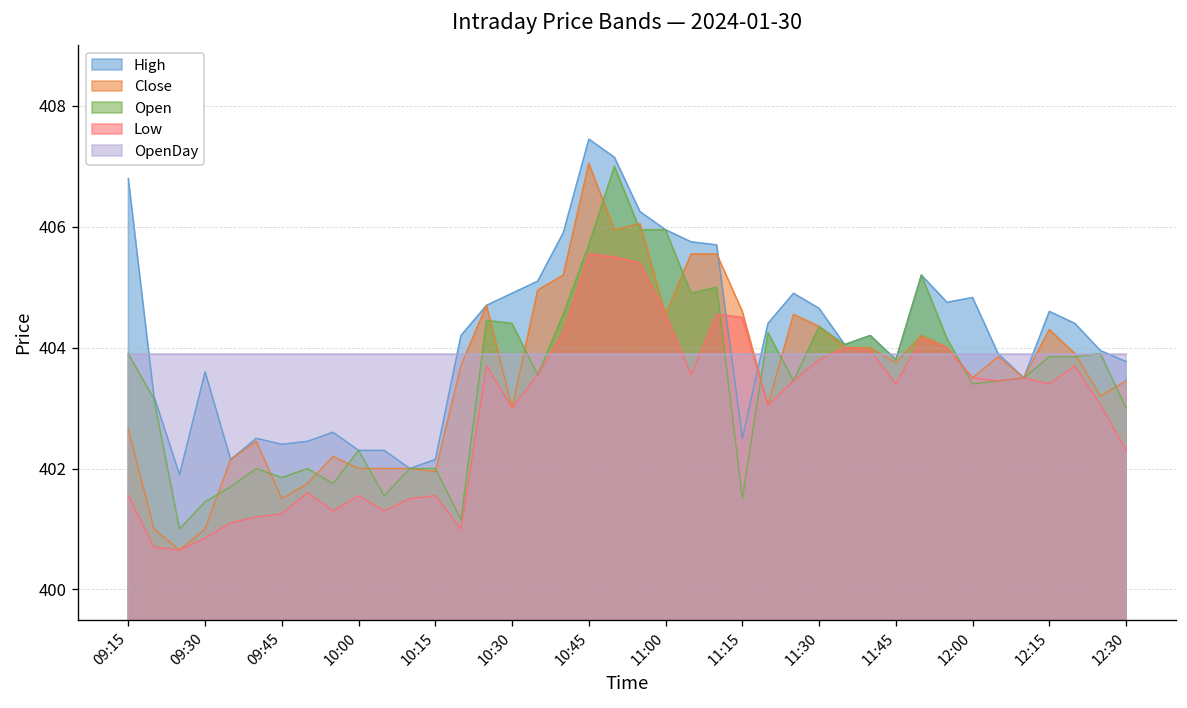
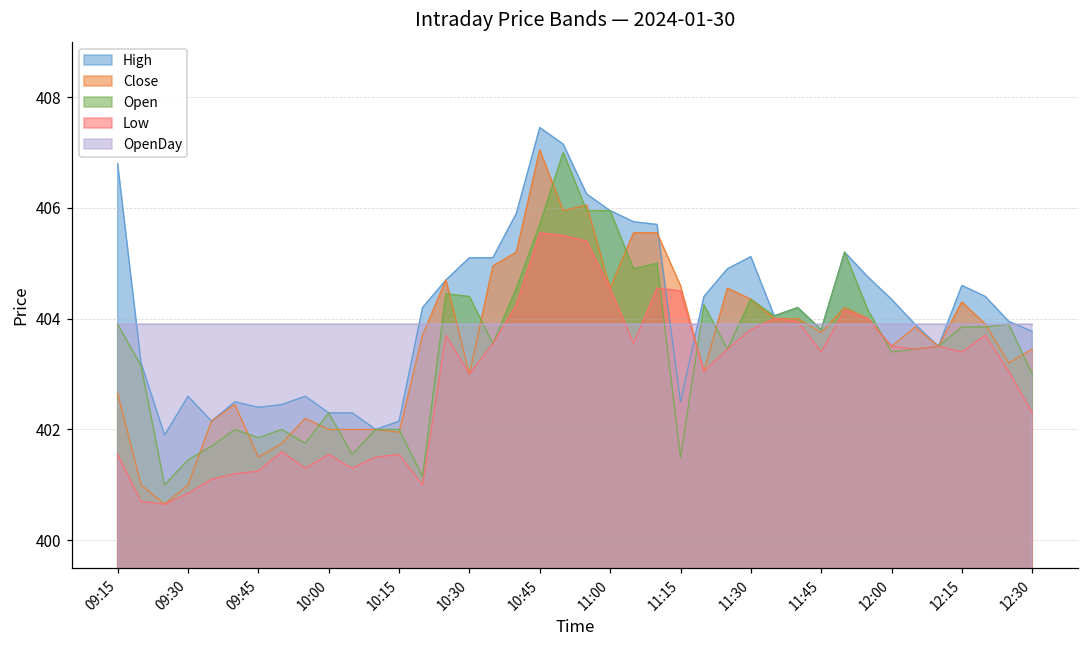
  {
    "High": {
      "09:15": 406.8,
-     "09:30": 403.6,
+     "09:30": 402.6,
      "09:45": 402.4,
      "10:15": 402.2,
-     "10:30": 404.9,
+     "10:30": 405.1,
      "10:45": 407.5,
      "11:15": 402.5,
-     "11:30": 404.7,
-     "12:00": 404.8,
+     "11:30": 405.1,
+     "12:00": 404.4,
      "12:15": 404.6,
      "12:30": 403.8
    },
    "Open": {
      "09:30": 401.5,
      "09:45": 401.9,
      "10:15": 402.0,
      "10:30": 404.4,
      "10:45": 405.7,
      "11:15": 401.5,
      "12:00": 403.4,
      "12:15": 403.9,
      "12:30": 403.0
    },
    "OpenDay": {
      "09:30": 403.9,
      "09:45": 403.9,
      "10:00": 403.9,
      "10:15": 403.9,
      "10:30": 403.9,
      "10:45": 403.9,
      "11:00": 403.9,
      "11:15": 403.9,
      "11:30": 403.9,
      "11:45": 403.9,
      "12:00": 403.9,
      "12:15": 403.9,
      "12:30": 403.9
    }
  }
